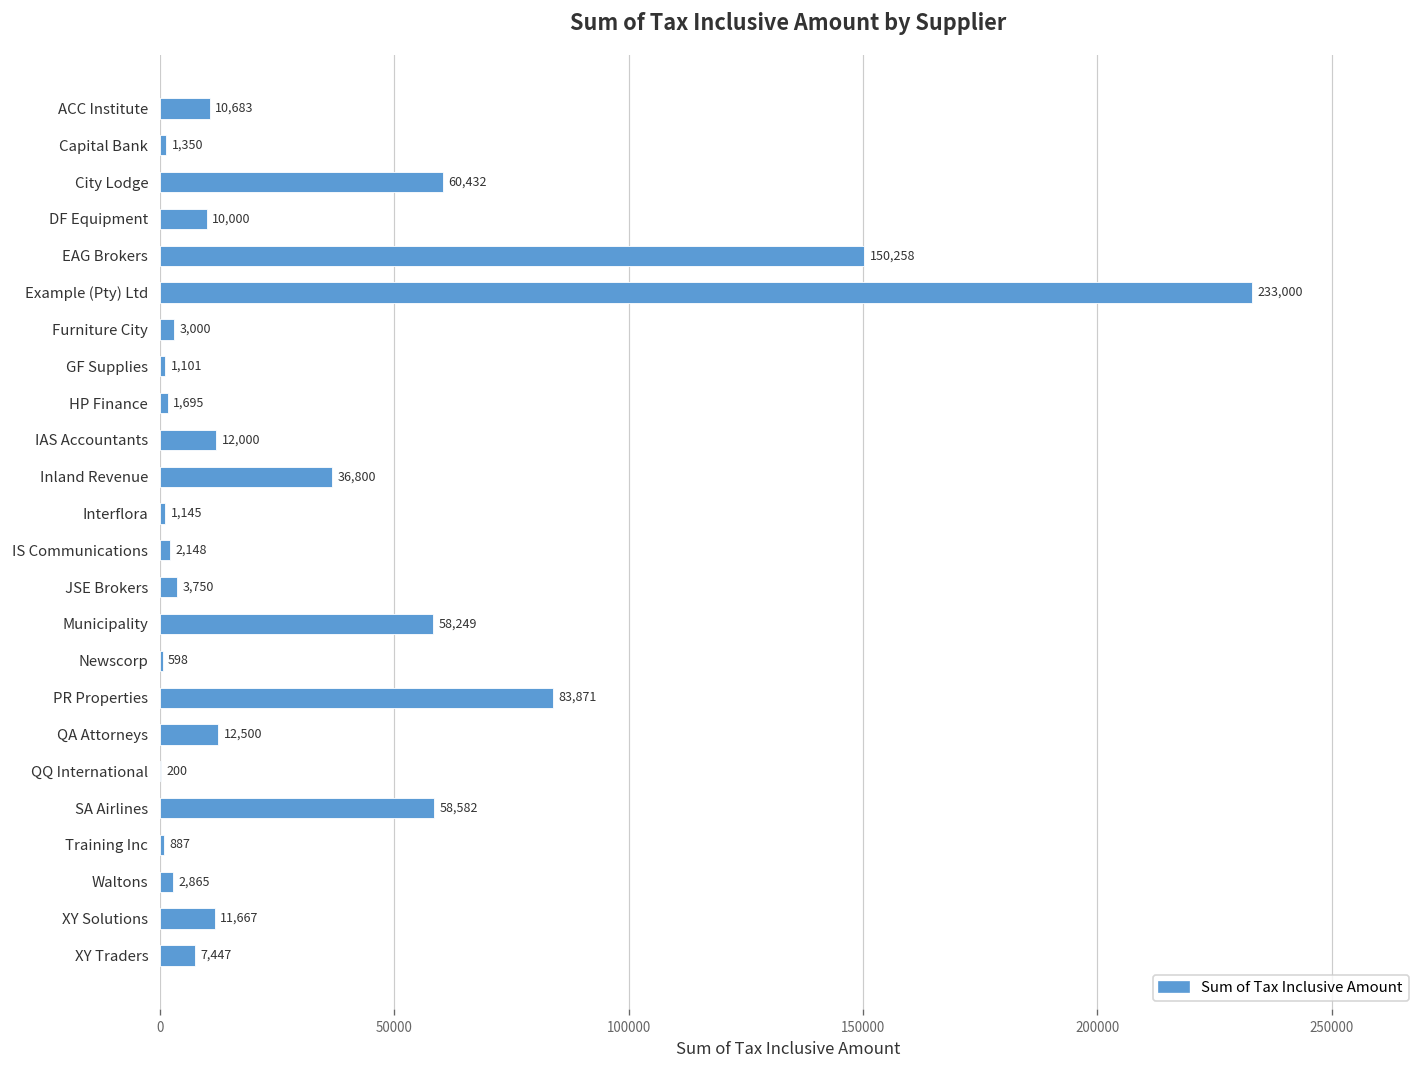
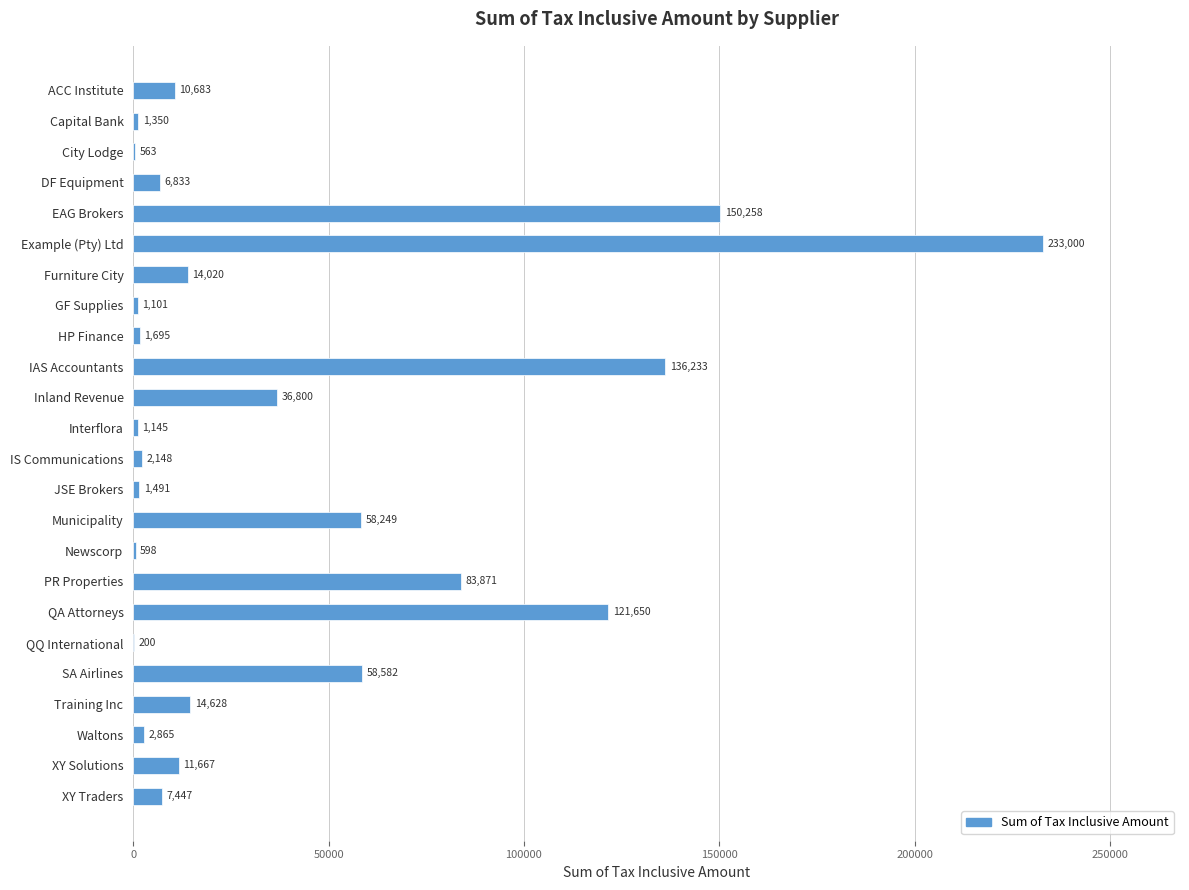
  {
    "ACC Institute": "10,683",
    "Capital Bank": "1,350",
-   "City Lodge": "60,432",
-   "DF Equipment": "10,000",
+   "City Lodge": "563",
+   "DF Equipment": "6,833",
    "EAG Brokers": "150,258",
    "Example (Pty) Ltd": "233,000",
-   "Furniture City": "3,000",
+   "Furniture City": "14,020",
    "GF Supplies": "1,101",
    "HP Finance": "1,695",
-   "IAS Accountants": "12,000",
+   "IAS Accountants": "136,233",
    "Inland Revenue": "36,800",
    "Interflora": "1,145",
    "IS Communications": "2,148",
-   "JSE Brokers": "3,750",
+   "JSE Brokers": "1,491",
    "Municipality": "58,249",
    "Newscorp": "598",
    "PR Properties": "83,871",
-   "QA Attorneys": "12,500",
+   "QA Attorneys": "121,650",
    "QQ International": "200",
    "SA Airlines": "58,582",
-   "Training Inc": "887",
+   "Training Inc": "14,628",
    "Waltons": "2,865",
    "XY Solutions": "11,667",
    "XY Traders": "7,447"
  }
